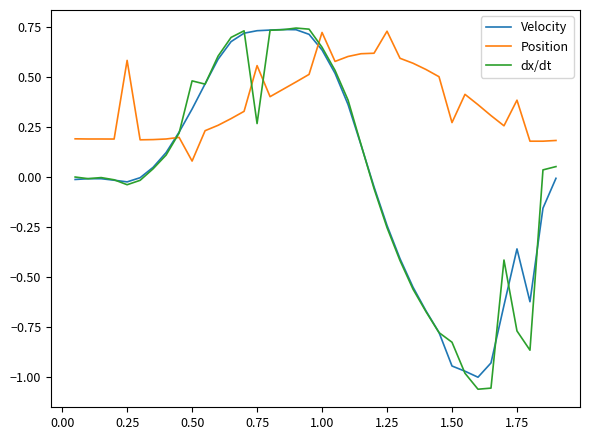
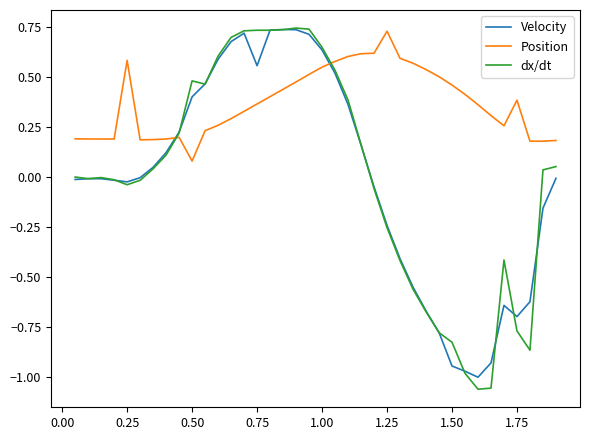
  {
    "Velocity": {
      "0.25": -0.02,
-     "0.50": 0.34,
-     "0.75": 0.73,
+     "0.50": 0.40,
+     "0.75": 0.56,
      "1.00": 0.63,
      "1.50": -0.94,
-     "1.75": -0.36
+     "1.75": -0.70
    },
    "Position": {
      "0.25": 0.58,
      "0.50": 0.08,
-     "0.75": 0.56,
-     "1.00": 0.72,
+     "0.75": 0.36,
+     "1.00": 0.55,
      "1.25": 0.73,
-     "1.50": 0.27,
+     "1.50": 0.46,
      "1.75": 0.38
    },
    "dx/dt": {
      "0.25": -0.04,
      "0.50": 0.48,
-     "0.75": 0.27,
+     "0.75": 0.73,
      "1.00": 0.65,
      "1.50": -0.82,
      "1.75": -0.77
    }
  }
